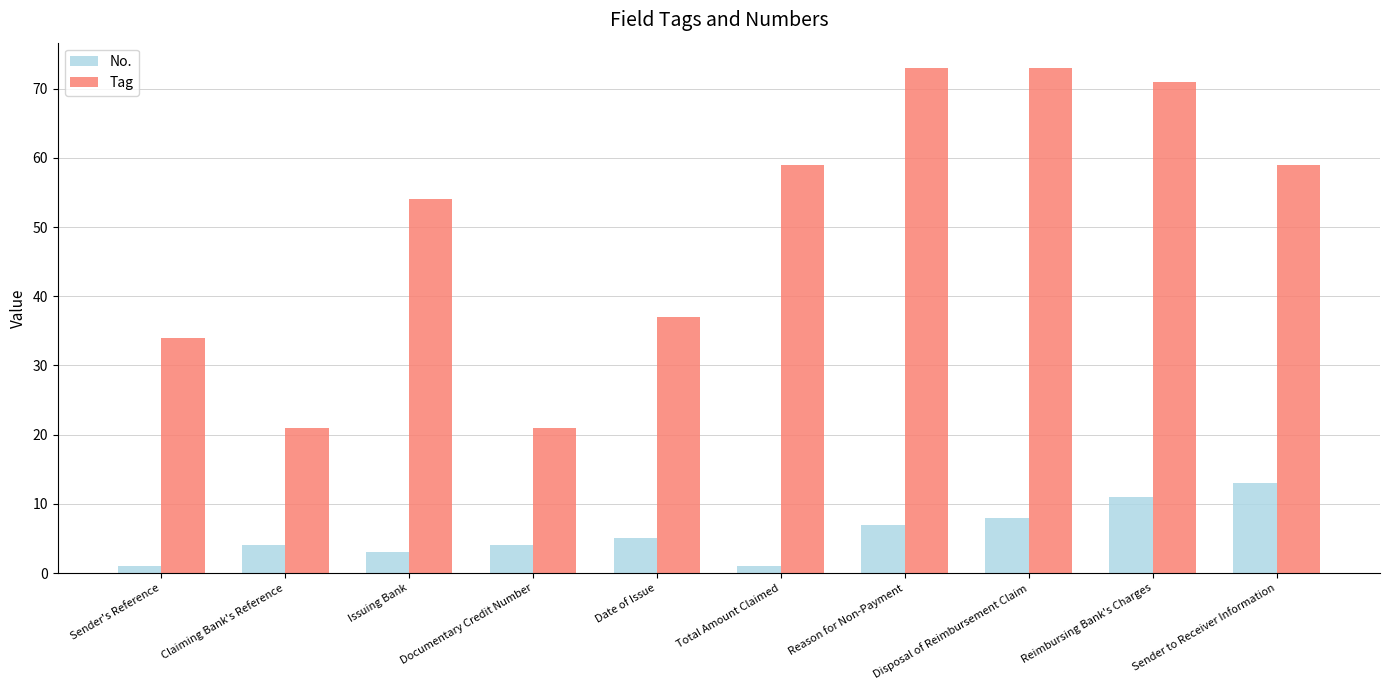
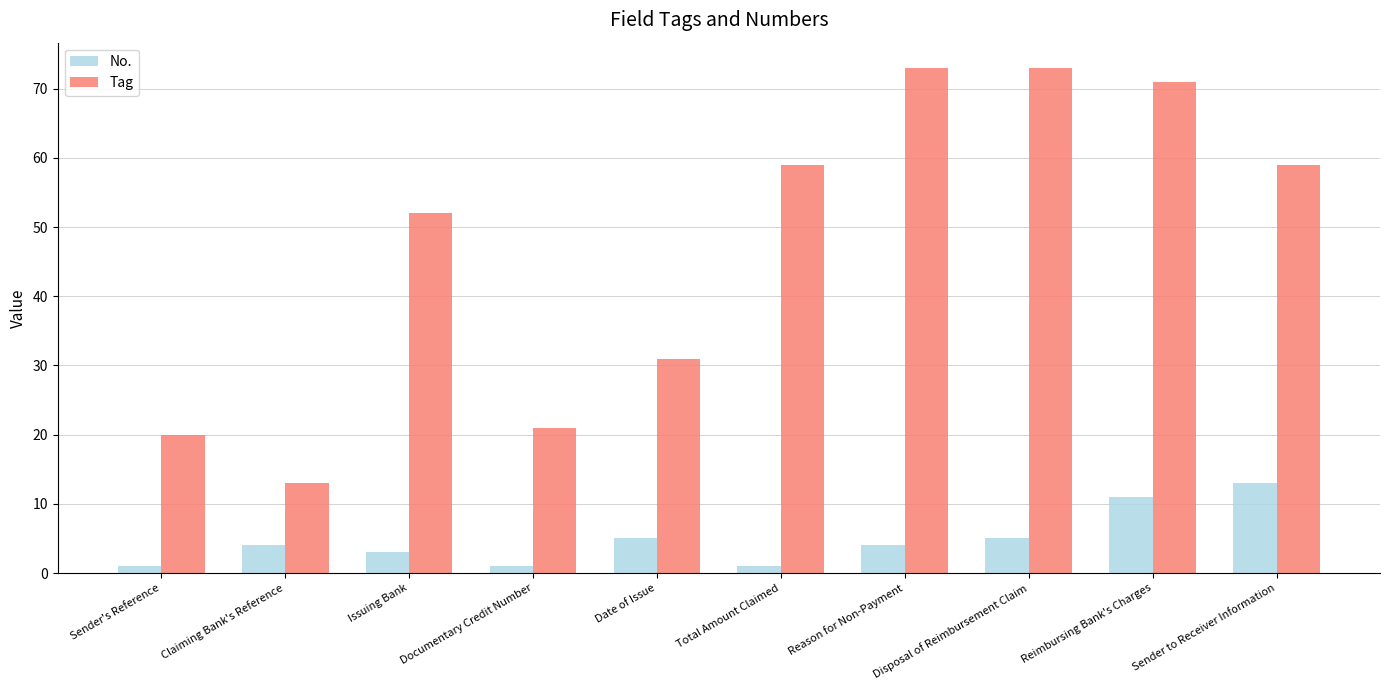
  {
    "No.": {
      "Sender's Reference": 1,
      "Claiming Bank's Reference": 4,
      "Issuing Bank": 3,
-     "Documentary Credit Number": 4,
+     "Documentary Credit Number": 1,
      "Date of Issue": 5,
      "Total Amount Claimed": 1,
-     "Reason for Non-Payment": 7,
-     "Disposal of Reimbursement Claim": 8,
+     "Reason for Non-Payment": 4,
+     "Disposal of Reimbursement Claim": 5,
      "Reimbursing Bank's Charges": 11,
      "Sender to Receiver Information": 13
    },
    "Tag": {
-     "Sender's Reference": 34,
-     "Claiming Bank's Reference": 21,
-     "Issuing Bank": 54,
+     "Sender's Reference": 20,
+     "Claiming Bank's Reference": 13,
+     "Issuing Bank": 52,
      "Documentary Credit Number": 21,
-     "Date of Issue": 37,
+     "Date of Issue": 31,
      "Total Amount Claimed": 59,
      "Reason for Non-Payment": 73,
      "Disposal of Reimbursement Claim": 73,
      "Reimbursing Bank's Charges": 71,
      "Sender to Receiver Information": 59
    }
  }
